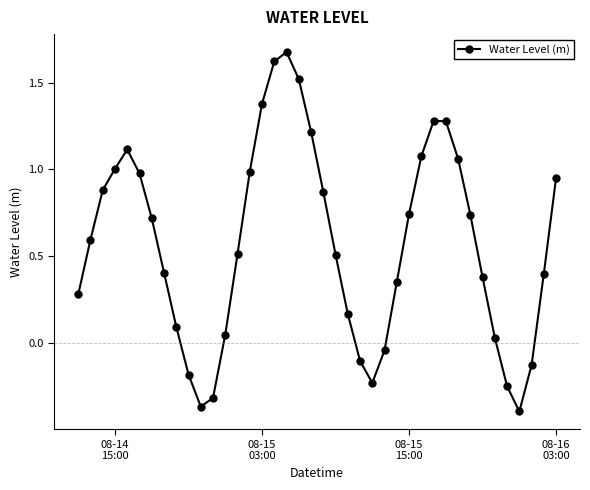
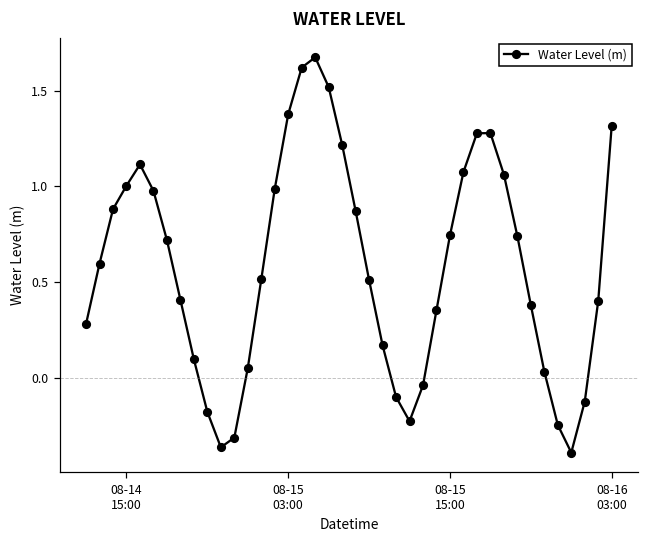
  {
    "08-14 15:00": 1.00,
    "08-15 03:00": 1.38,
    "08-15 15:00": 0.74,
-   "08-16 03:00": 0.95
+   "08-16 03:00": 1.32
  }
